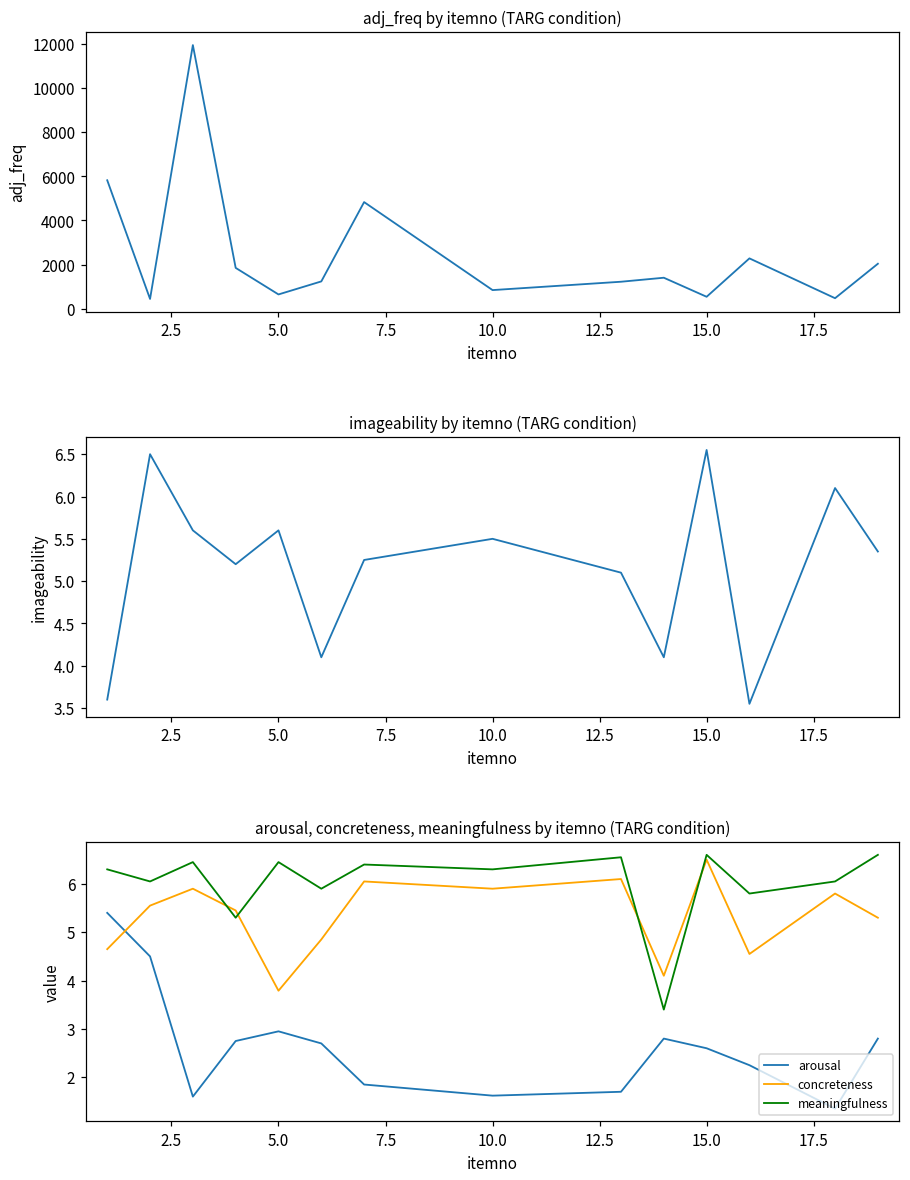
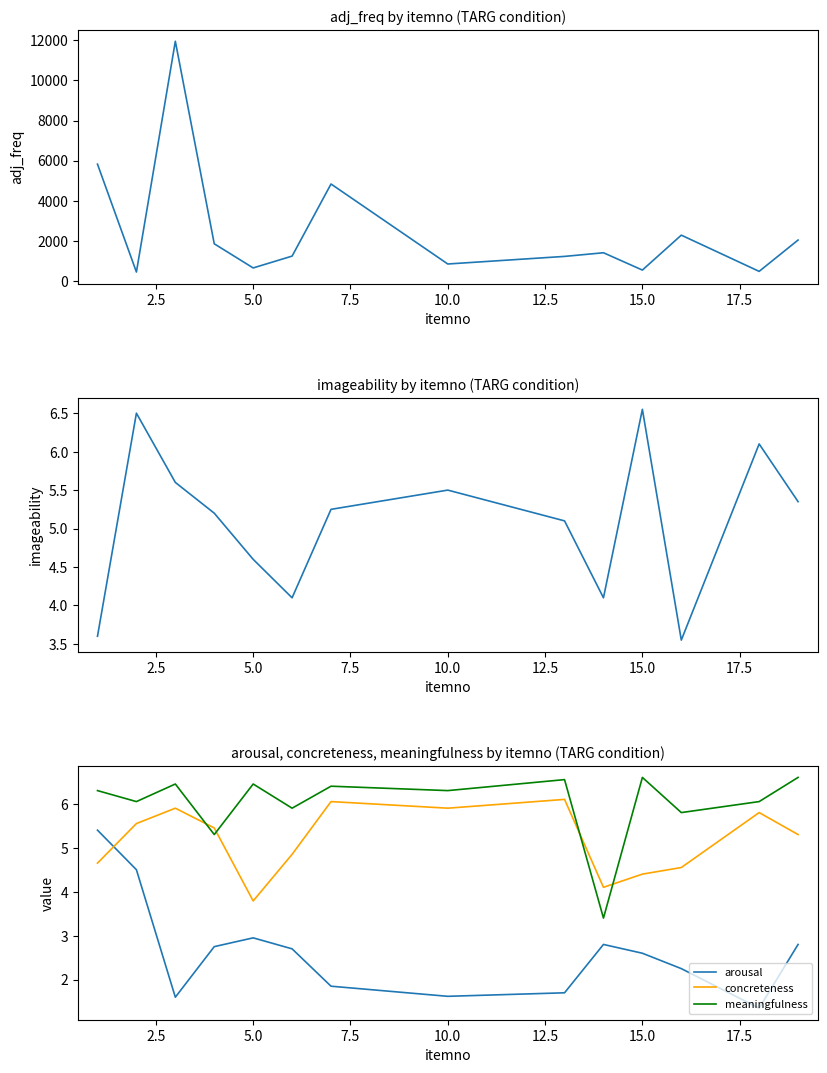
  {
    "adj_freq by itemno (TARG condition)": {
      "5.0": 600,
      "10.0": 800,
      "15.0": 500
    },
    "imageability by itemno (TARG condition)": {
-     "5.0": 5.6,
+     "5.0": 4.6,
      "10.0": 5.5,
      "15.0": 6.6
    },
    "arousal, concreteness, meaningfulness by itemno (TARG condition)": {
      "arousal": {
        "5.0": 3.0,
        "10.0": 1.6,
        "15.0": 2.6
      },
      "concreteness": {
        "5.0": 3.8,
        "10.0": 5.9,
-       "15.0": 6.5
+       "15.0": 4.4
      },
      "meaningfulness": {
        "5.0": 6.5,
        "10.0": 6.3,
        "15.0": 6.6
      }
    }
  }
